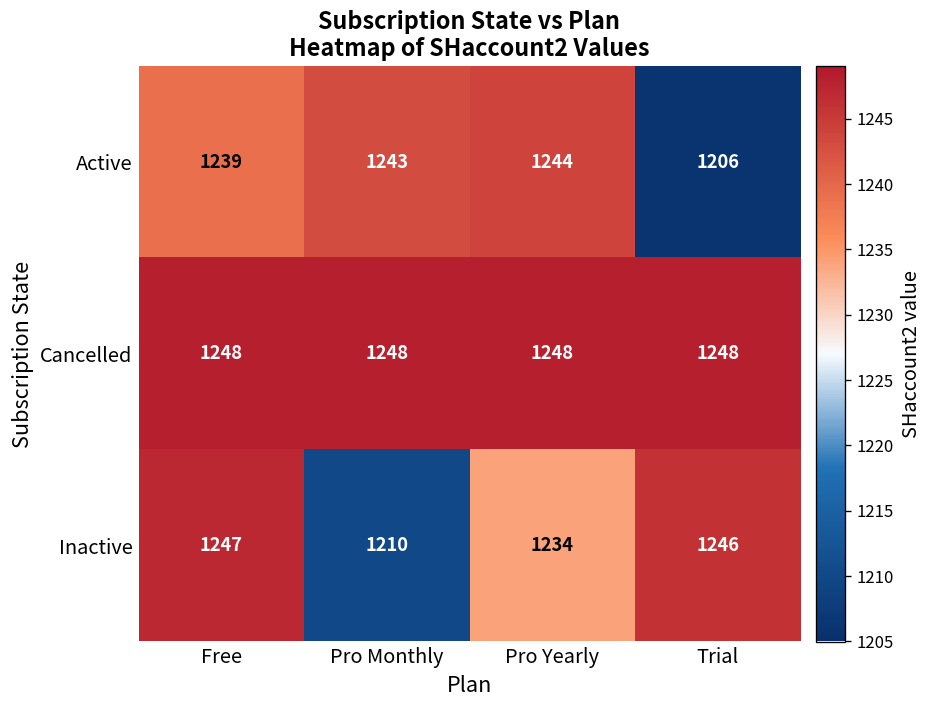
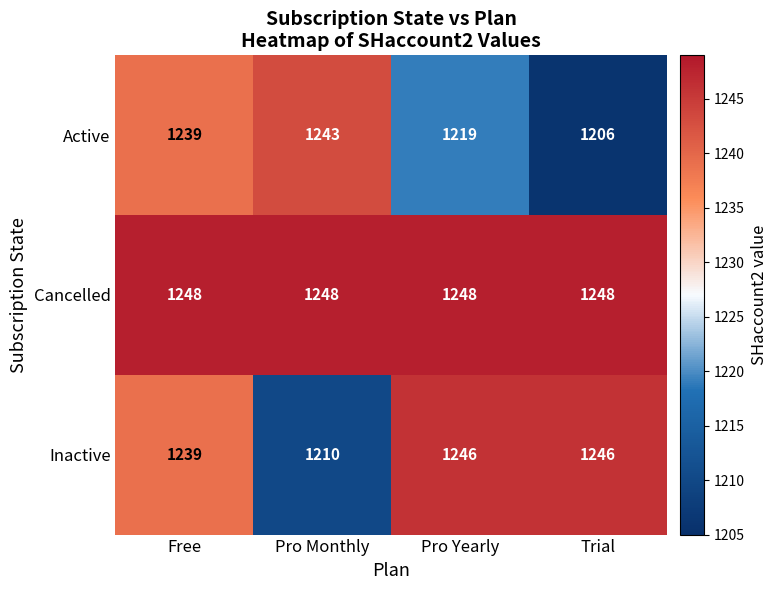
  {
    "Active": {
      "Free": 1239,
      "Pro Monthly": 1243,
-     "Pro Yearly": 1244,
+     "Pro Yearly": 1219,
      "Trial": 1206
    },
    "Cancelled": {
      "Free": 1248,
      "Pro Monthly": 1248,
      "Pro Yearly": 1248,
      "Trial": 1248
    },
    "Inactive": {
-     "Free": 1247,
+     "Free": 1239,
      "Pro Monthly": 1210,
-     "Pro Yearly": 1234,
+     "Pro Yearly": 1246,
      "Trial": 1246
    }
  }
